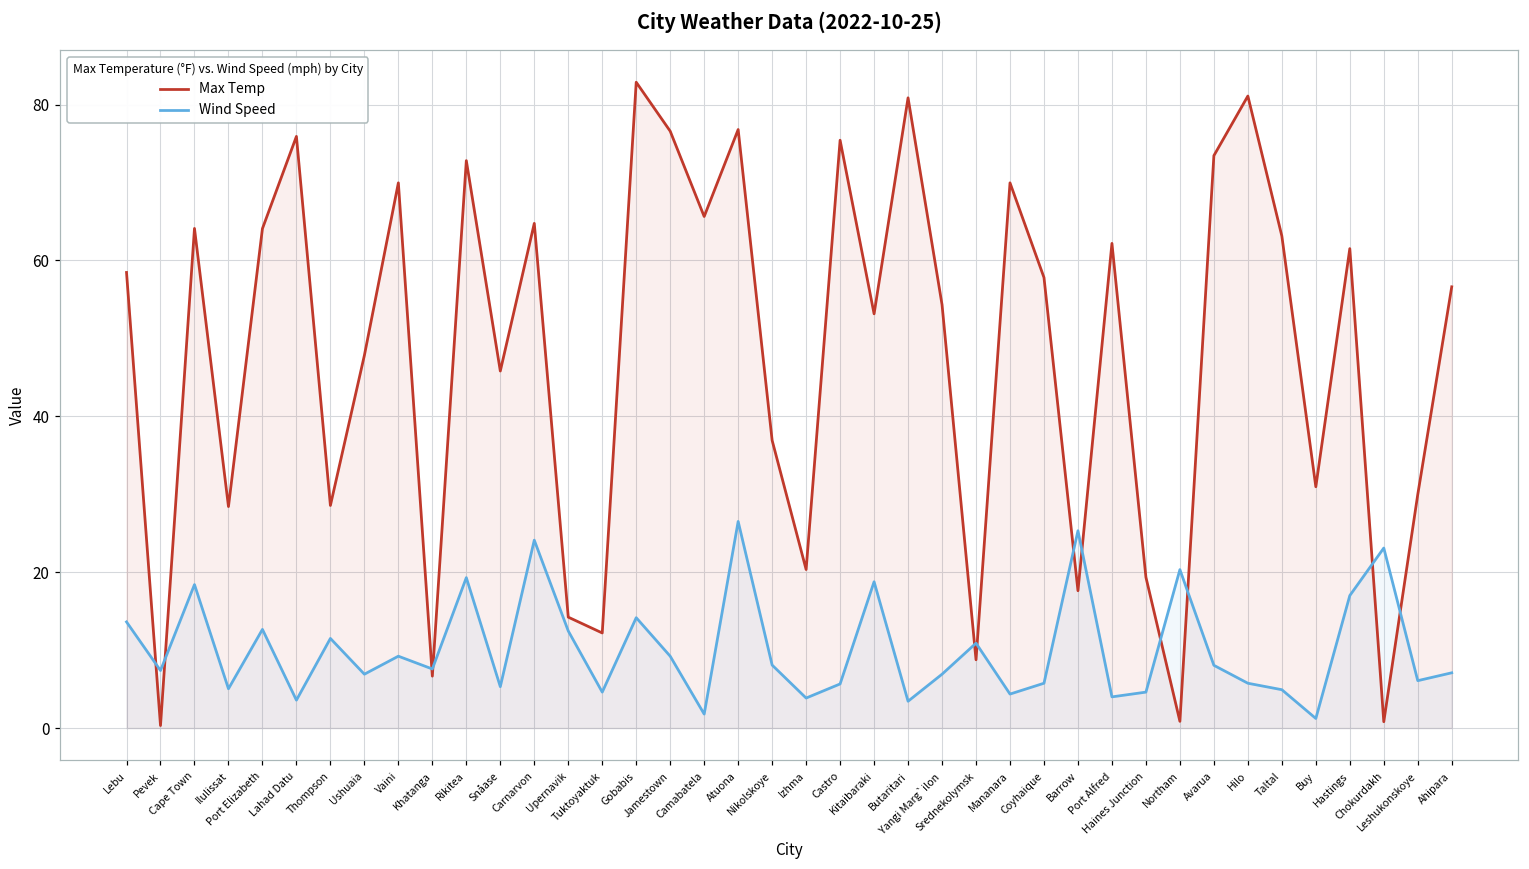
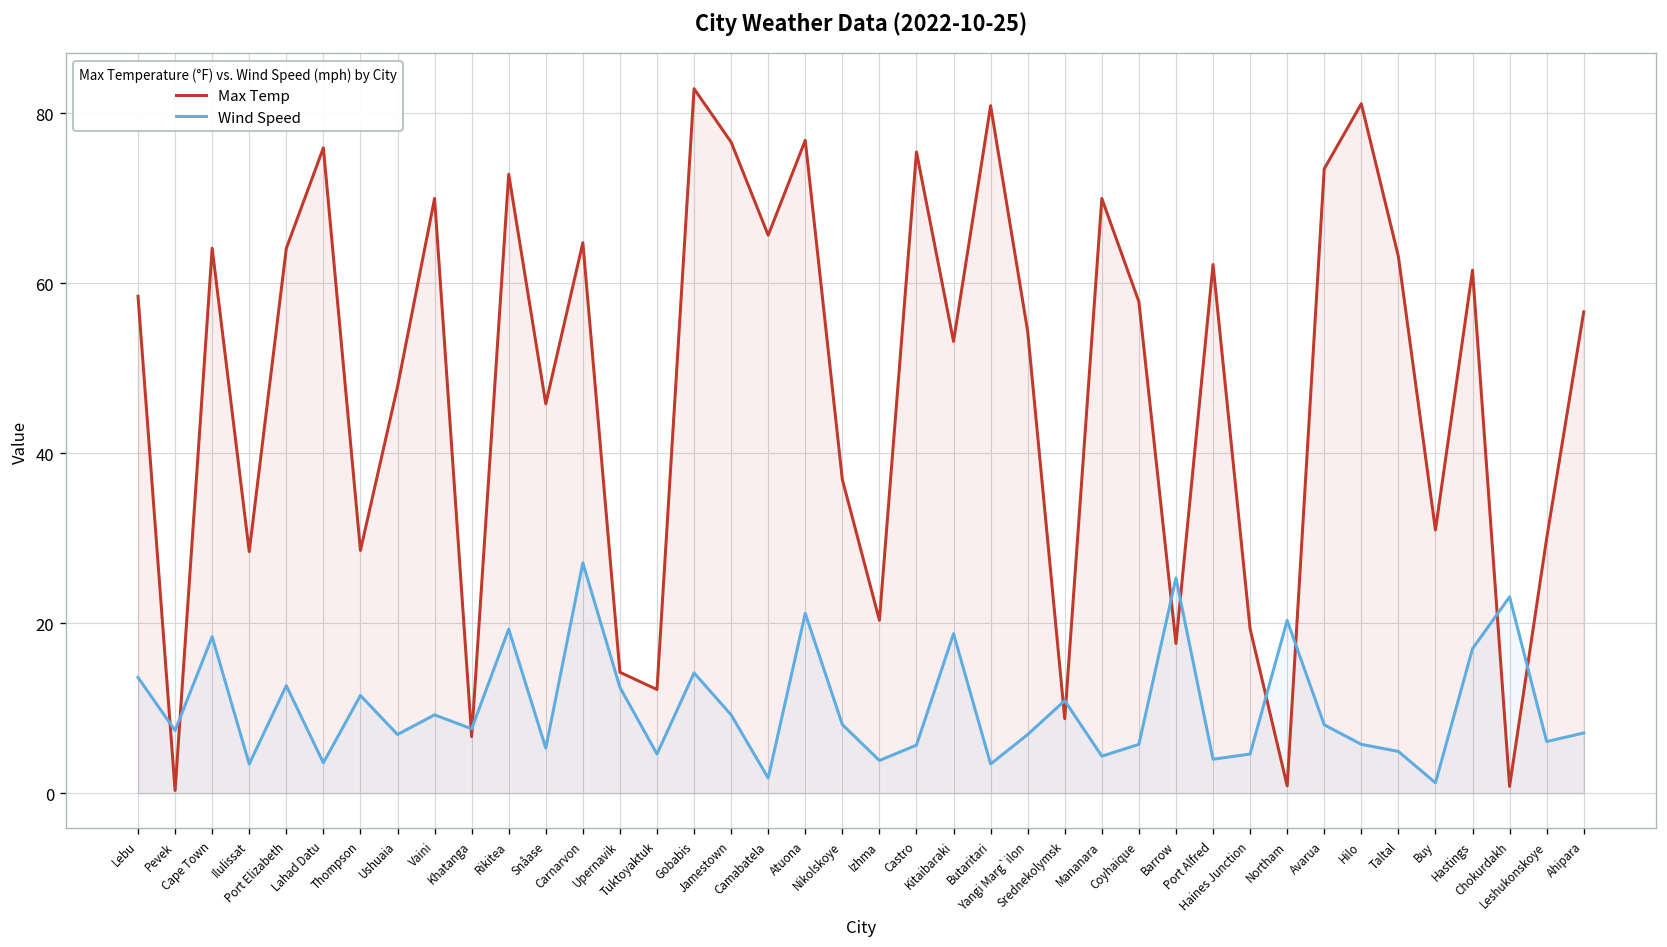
  {
    "Max Temp": {
      "Lebu": 58,
      "Pevek": 0,
      "Cape Town": 64,
      "Ilulissat": 28,
      "Port Elizabeth": 64,
      "Lahad Datu": 76,
      "Thompson": 29,
      "Ushuaia": 48,
      "Vaini": 70,
      "Khatanga": 7,
      "Rikitea": 73,
      "Snåase": 46,
      "Carnarvon": 65,
      "Upernavik": 14,
      "Tuktoyaktuk": 12,
      "Gobabis": 83,
      "Jamestown": 77,
      "Camabatela": 66,
      "Atuona": 77,
      "Nikolskoye": 37,
      "Izhma": 20,
      "Castro": 75,
      "Kitaibaraki": 53,
      "Butaritari": 81,
      "Yangi Marg`ilon": 54,
      "Srednekolymsk": 9,
      "Mananara": 70,
      "Coyhaique": 58,
      "Barrow": 18,
      "Port Alfred": 62,
      "Haines Junction": 19,
      "Northam": 1,
      "Avarua": 73,
      "Hilo": 81,
      "Taltal": 63,
      "Buy": 31,
      "Hastings": 62,
      "Chokurdakh": 1,
      "Leshukonskoye": 30,
      "Ahipara": 57
    },
    "Wind Speed": {
      "Lebu": 14,
      "Pevek": 7,
      "Cape Town": 18,
-     "Ilulissat": 5,
+     "Ilulissat": 3,
      "Port Elizabeth": 13,
      "Lahad Datu": 4,
      "Thompson": 12,
      "Ushuaia": 7,
      "Vaini": 9,
      "Khatanga": 8,
      "Rikitea": 19,
      "Snåase": 5,
-     "Carnarvon": 24,
+     "Carnarvon": 27,
      "Upernavik": 12,
      "Tuktoyaktuk": 5,
      "Gobabis": 14,
      "Jamestown": 9,
      "Camabatela": 2,
-     "Atuona": 27,
+     "Atuona": 21,
      "Nikolskoye": 8,
      "Izhma": 4,
      "Castro": 6,
      "Kitaibaraki": 19,
      "Butaritari": 3,
      "Yangi Marg`ilon": 7,
      "Srednekolymsk": 11,
      "Mananara": 4,
      "Coyhaique": 6,
      "Barrow": 25,
      "Port Alfred": 4,
      "Haines Junction": 5,
      "Northam": 20,
      "Avarua": 8,
      "Hilo": 6,
      "Taltal": 5,
      "Buy": 1,
      "Hastings": 17,
      "Chokurdakh": 23,
      "Leshukonskoye": 6,
      "Ahipara": 7
    }
  }
